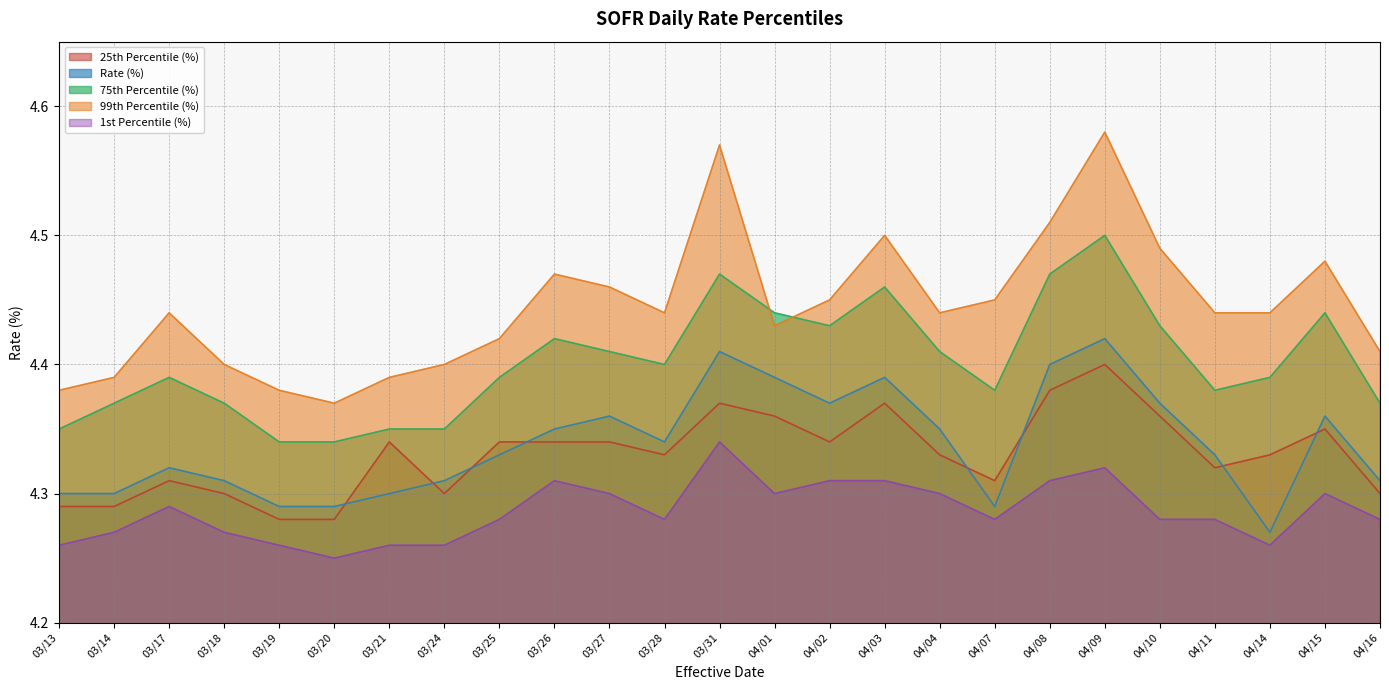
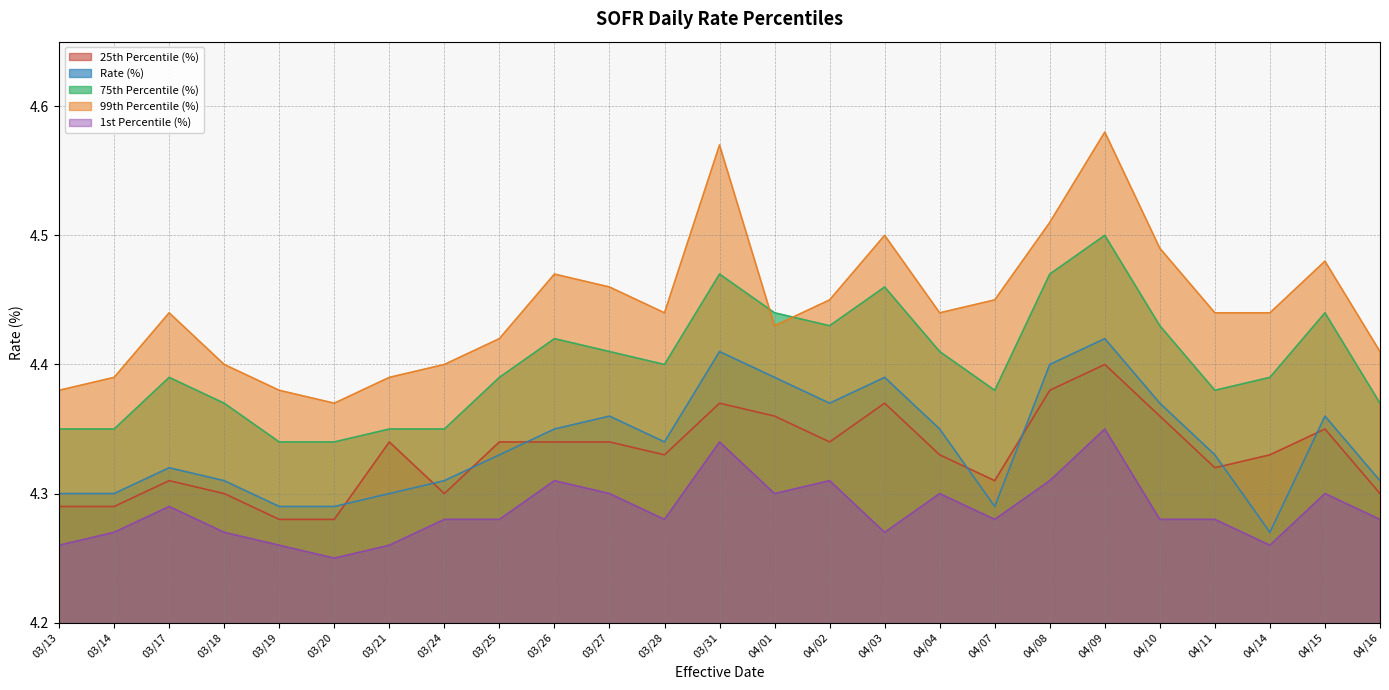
  {
    "25th Percentile (%)": {
      "03/13": 4.29,
      "03/14": 4.29,
      "03/17": 4.31,
      "03/18": 4.30,
      "03/19": 4.28,
      "03/20": 4.28,
      "03/21": 4.34,
      "03/24": 4.30,
      "03/25": 4.34,
      "03/26": 4.34,
      "03/27": 4.34,
      "03/28": 4.33,
      "03/31": 4.37,
      "04/01": 4.36,
      "04/02": 4.34,
      "04/03": 4.37,
      "04/04": 4.33,
      "04/07": 4.31,
      "04/08": 4.38,
      "04/09": 4.40,
      "04/10": 4.36,
      "04/11": 4.32,
      "04/14": 4.33,
      "04/15": 4.35,
      "04/16": 4.30
    },
    "Rate (%)": {
      "03/13": 4.30,
      "03/14": 4.30,
      "03/17": 4.32,
      "03/18": 4.31,
      "03/19": 4.29,
      "03/20": 4.29,
      "03/21": 4.30,
      "03/24": 4.31,
      "03/25": 4.33,
      "03/26": 4.35,
      "03/27": 4.36,
      "03/28": 4.34,
      "03/31": 4.41,
      "04/01": 4.39,
      "04/02": 4.37,
      "04/03": 4.39,
      "04/04": 4.35,
      "04/07": 4.29,
      "04/08": 4.40,
      "04/09": 4.42,
      "04/10": 4.37,
      "04/11": 4.33,
      "04/14": 4.27,
      "04/15": 4.36,
      "04/16": 4.31
    },
    "75th Percentile (%)": {
      "03/13": 4.35,
-     "03/14": 4.37,
+     "03/14": 4.35,
      "03/17": 4.39,
      "03/18": 4.37,
      "03/19": 4.34,
      "03/20": 4.34,
      "03/21": 4.35,
      "03/24": 4.35,
      "03/25": 4.39,
      "03/26": 4.42,
      "03/27": 4.41,
      "03/28": 4.40,
      "03/31": 4.47,
      "04/01": 4.44,
      "04/02": 4.43,
      "04/03": 4.46,
      "04/04": 4.41,
      "04/07": 4.38,
      "04/08": 4.47,
      "04/09": 4.50,
      "04/10": 4.43,
      "04/11": 4.38,
      "04/14": 4.39,
      "04/15": 4.44,
      "04/16": 4.37
    },
    "99th Percentile (%)": {
      "03/13": 4.38,
      "03/14": 4.39,
      "03/17": 4.44,
      "03/18": 4.40,
      "03/19": 4.38,
      "03/20": 4.37,
      "03/21": 4.39,
      "03/24": 4.40,
      "03/25": 4.42,
      "03/26": 4.47,
      "03/27": 4.46,
      "03/28": 4.44,
      "03/31": 4.57,
      "04/01": 4.43,
      "04/02": 4.45,
      "04/03": 4.50,
      "04/04": 4.44,
      "04/07": 4.45,
      "04/08": 4.51,
      "04/09": 4.58,
      "04/10": 4.49,
      "04/11": 4.44,
      "04/14": 4.44,
      "04/15": 4.48,
      "04/16": 4.41
    },
    "1st Percentile (%)": {
      "03/13": 4.26,
      "03/14": 4.27,
      "03/17": 4.29,
      "03/18": 4.27,
      "03/19": 4.26,
      "03/20": 4.25,
      "03/21": 4.26,
-     "03/24": 4.26,
+     "03/24": 4.28,
      "03/25": 4.28,
      "03/26": 4.31,
      "03/27": 4.30,
      "03/28": 4.28,
      "03/31": 4.34,
      "04/01": 4.30,
      "04/02": 4.31,
-     "04/03": 4.31,
+     "04/03": 4.27,
      "04/04": 4.30,
      "04/07": 4.28,
      "04/08": 4.31,
-     "04/09": 4.32,
+     "04/09": 4.35,
      "04/10": 4.28,
      "04/11": 4.28,
      "04/14": 4.26,
      "04/15": 4.30,
      "04/16": 4.28
    }
  }
